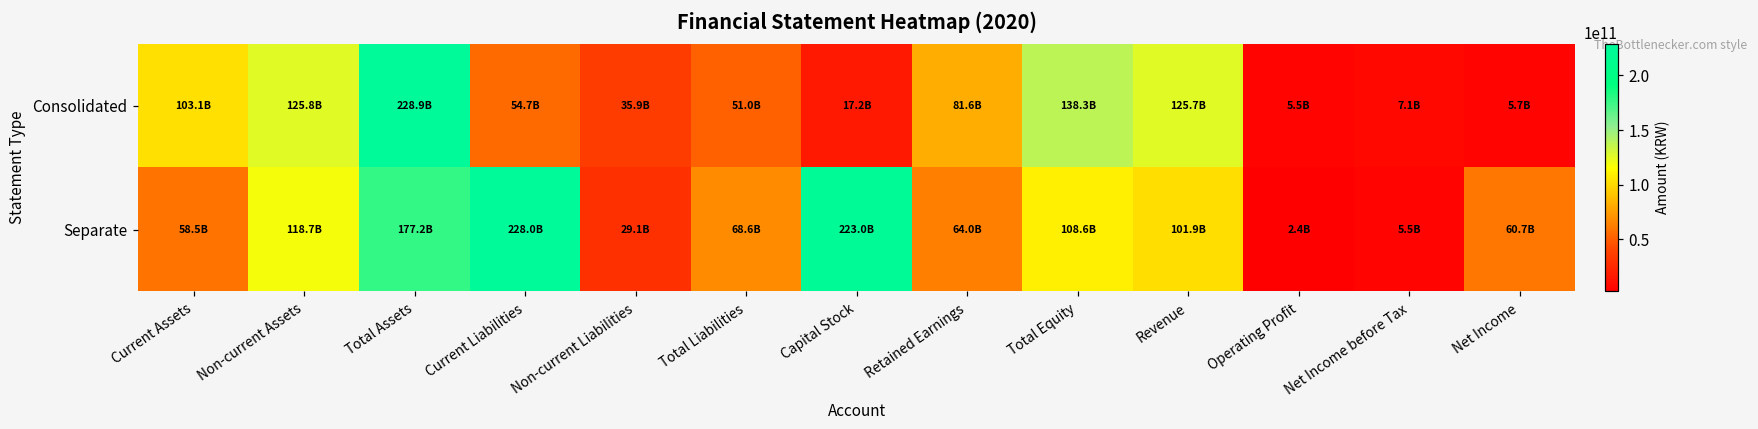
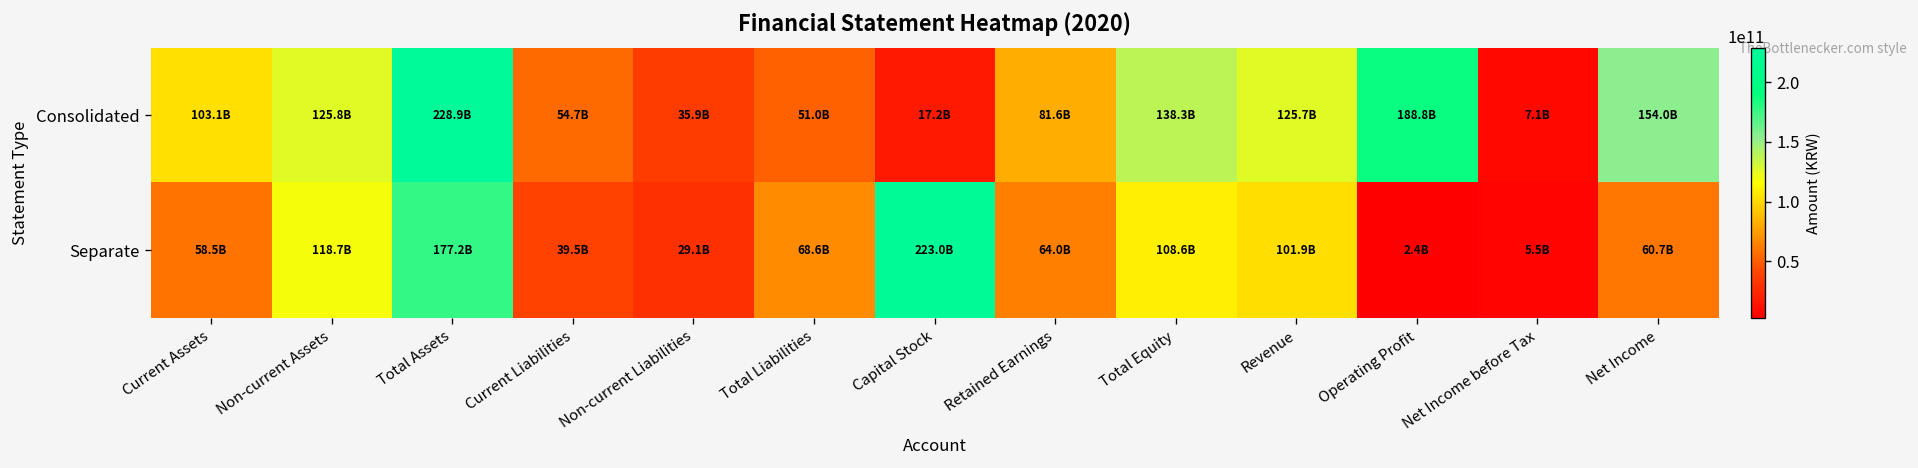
  {
    "Consolidated": {
      "Current Assets": "103.1B",
      "Non-current Assets": "125.8B",
      "Total Assets": "228.9B",
      "Current Liabilities": "54.7B",
      "Non-current Liabilities": "35.9B",
      "Total Liabilities": "51.0B",
      "Capital Stock": "17.2B",
      "Retained Earnings": "81.6B",
      "Total Equity": "138.3B",
      "Revenue": "125.7B",
-     "Operating Profit": "5.5B",
+     "Operating Profit": "188.8B",
      "Net Income before Tax": "7.1B",
-     "Net Income": "5.7B"
+     "Net Income": "154.0B"
    },
    "Separate": {
      "Current Assets": "58.5B",
      "Non-current Assets": "118.7B",
      "Total Assets": "177.2B",
-     "Current Liabilities": "228.0B",
+     "Current Liabilities": "39.5B",
      "Non-current Liabilities": "29.1B",
      "Total Liabilities": "68.6B",
      "Capital Stock": "223.0B",
      "Retained Earnings": "64.0B",
      "Total Equity": "108.6B",
      "Revenue": "101.9B",
      "Operating Profit": "2.4B",
      "Net Income before Tax": "5.5B",
      "Net Income": "60.7B"
    }
  }
